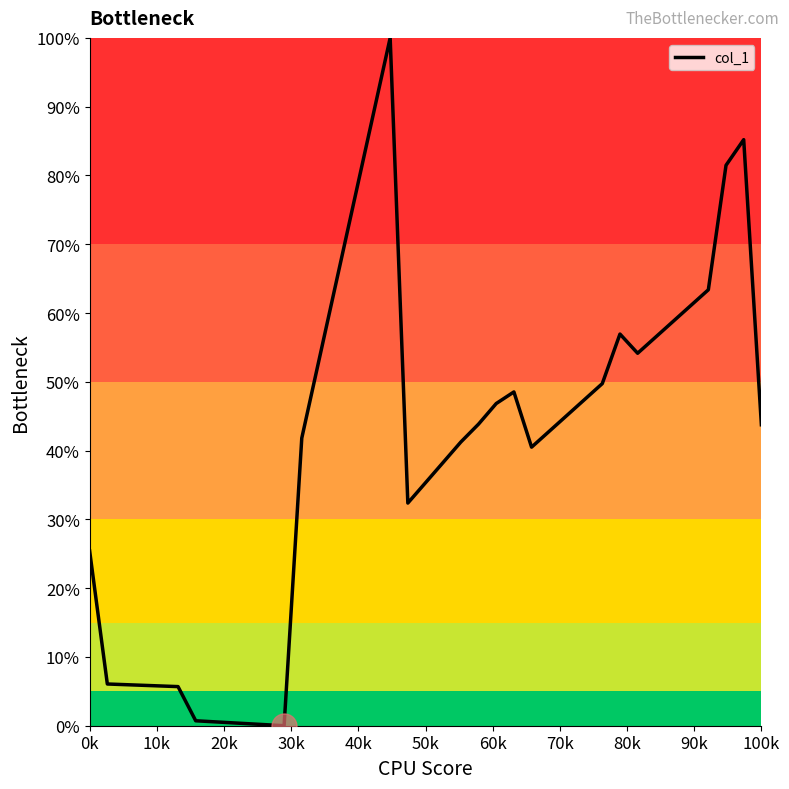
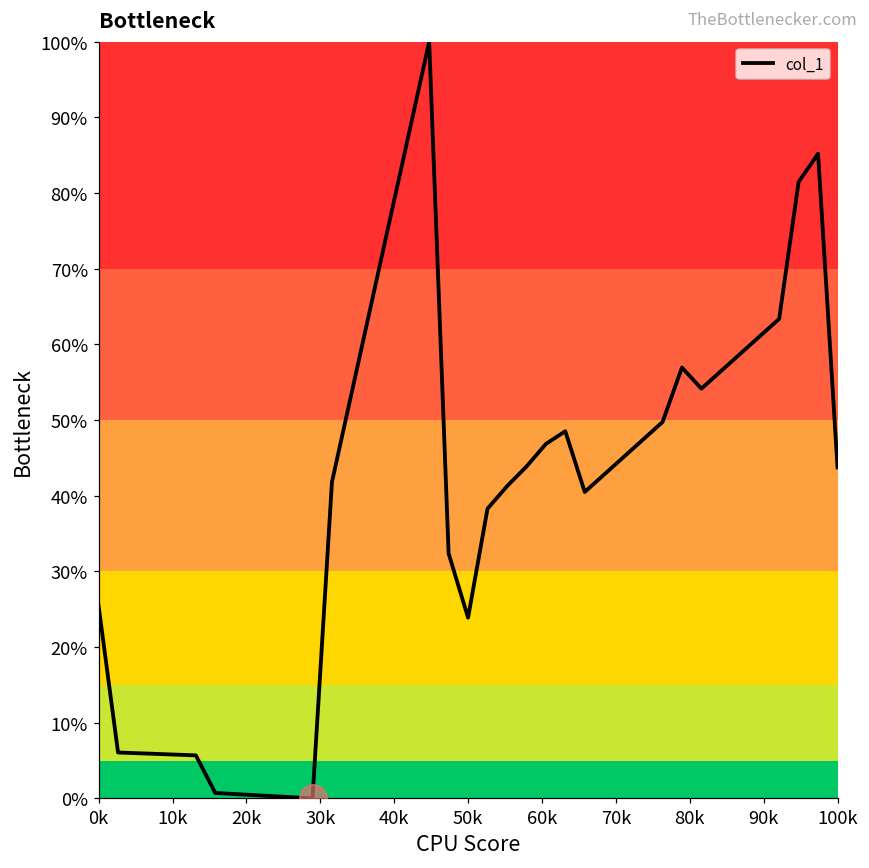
  {
    "col_1": {
      "0k": "25%",
-     "50k": "35%",
+     "50k": "24%",
      "100k": "44%"
    }
  }
